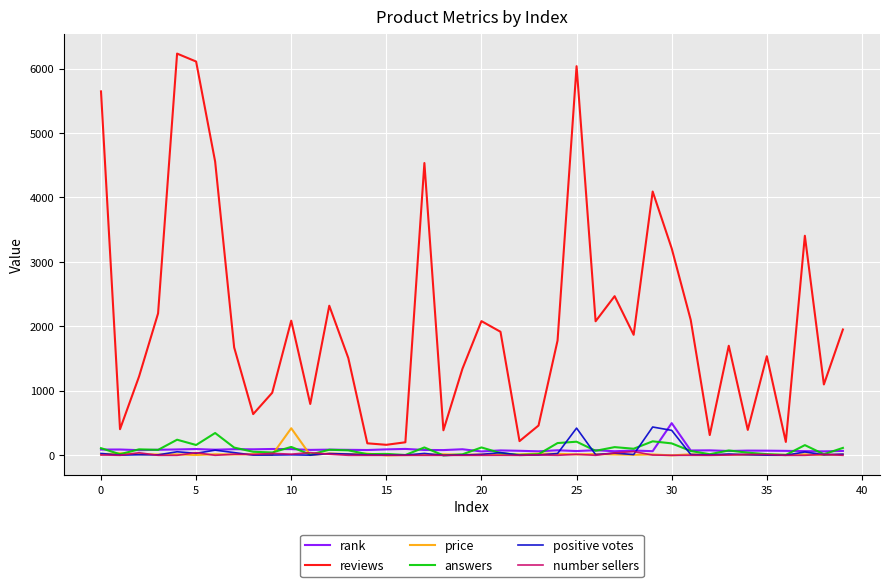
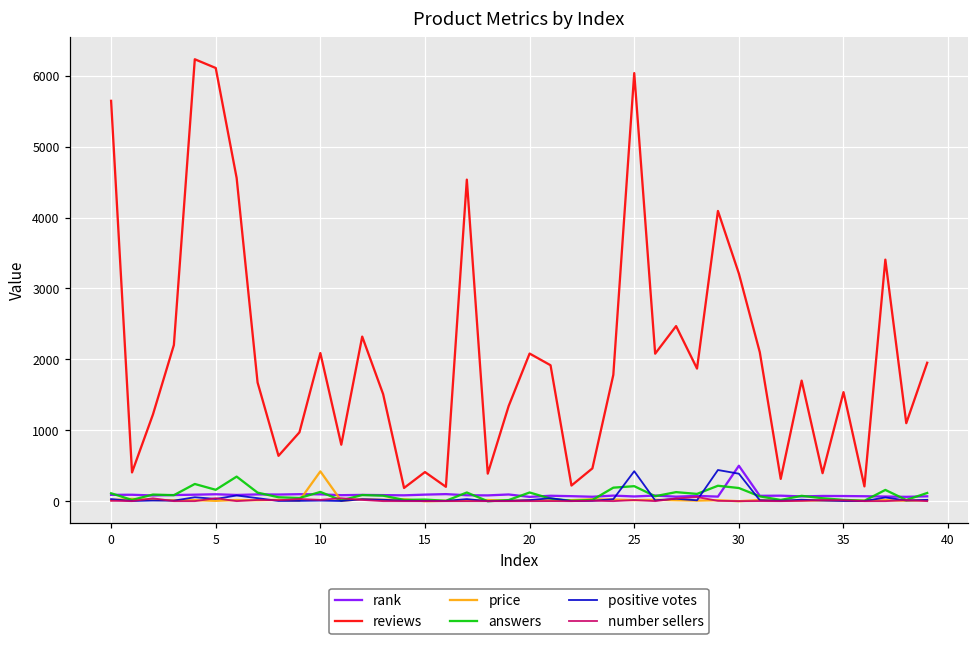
  {
    "rank": {
      "5": 100,
      "15": 100,
      "20": 100,
      "25": 100,
      "30": 500,
      "35": 100
    },
    "reviews": {
      "0": 5600,
      "5": 6100,
      "10": 2100,
-     "15": 200,
+     "15": 400,
      "20": 2100,
      "25": 6000,
      "30": 3200,
      "35": 1500
    },
    "price": {
      "10": 400
    },
    "answers": {
      "5": 200,
      "20": 100,
      "25": 200,
      "30": 200
    },
    "positive votes": {
      "25": 400,
      "30": 400
    }
  }
